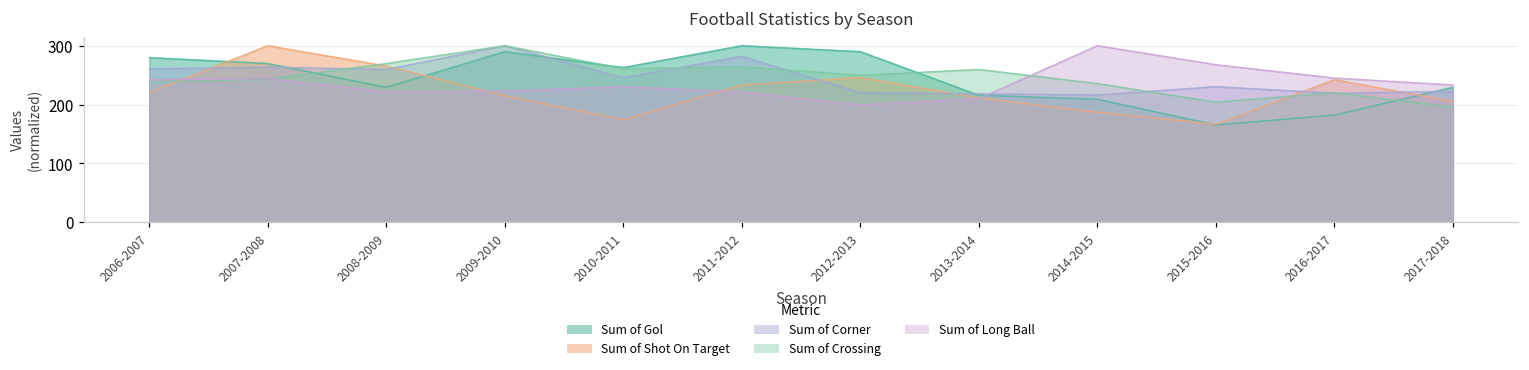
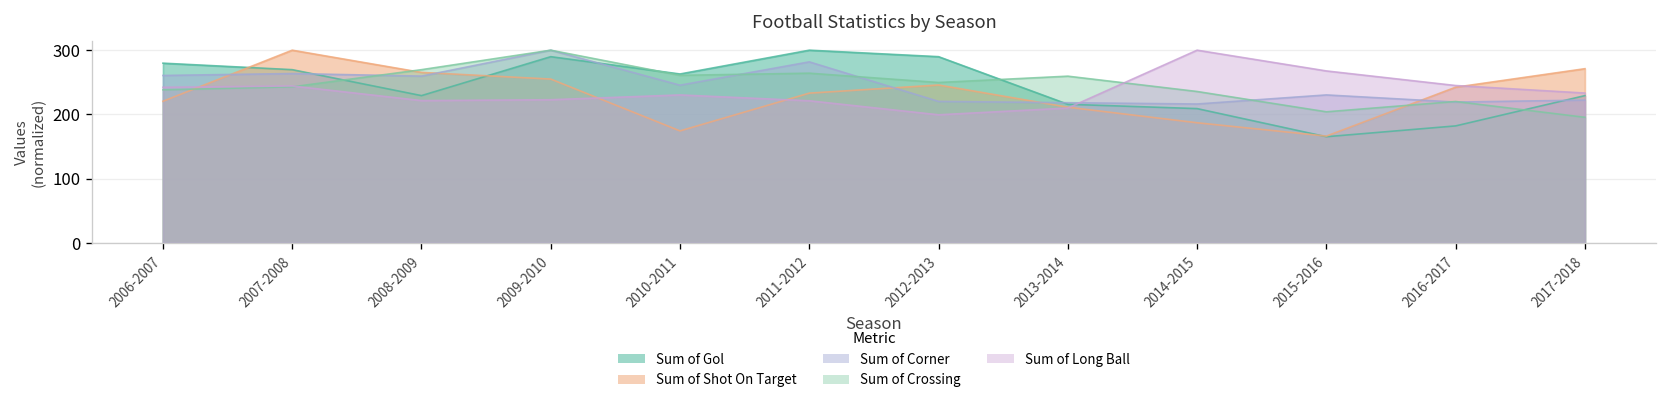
  {
    "Sum of Shot On Target": {
      "2006-2007": 220,
      "2007-2008": 300,
-     "2009-2010": 210,
+     "2009-2010": 260,
      "2010-2011": 170,
      "2011-2012": 230,
      "2014-2015": 190,
-     "2017-2018": 210
+     "2017-2018": 270
    }
  }
